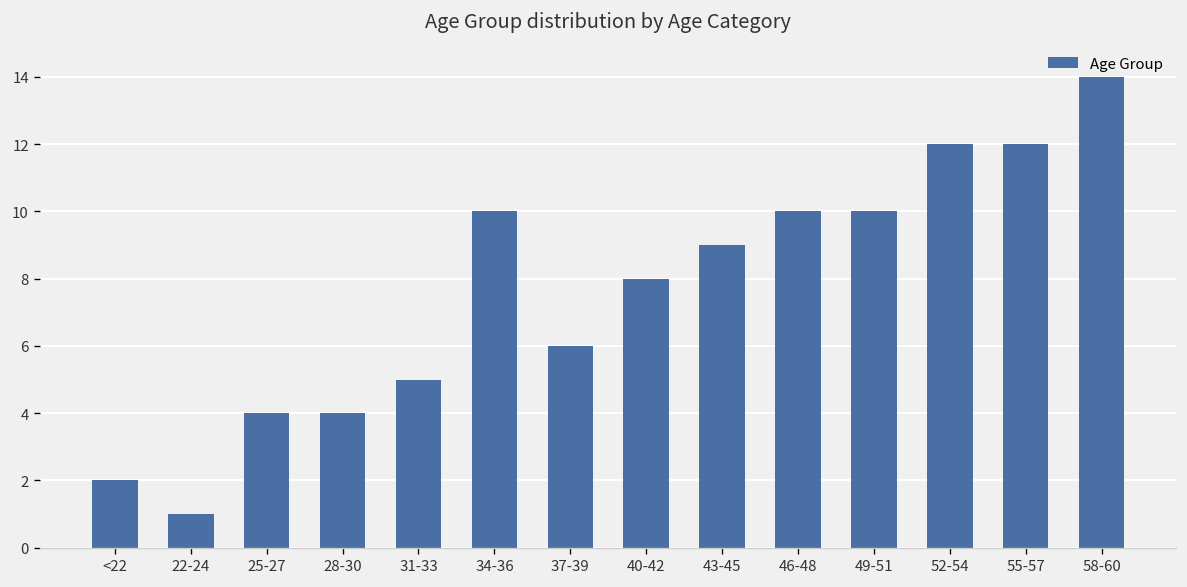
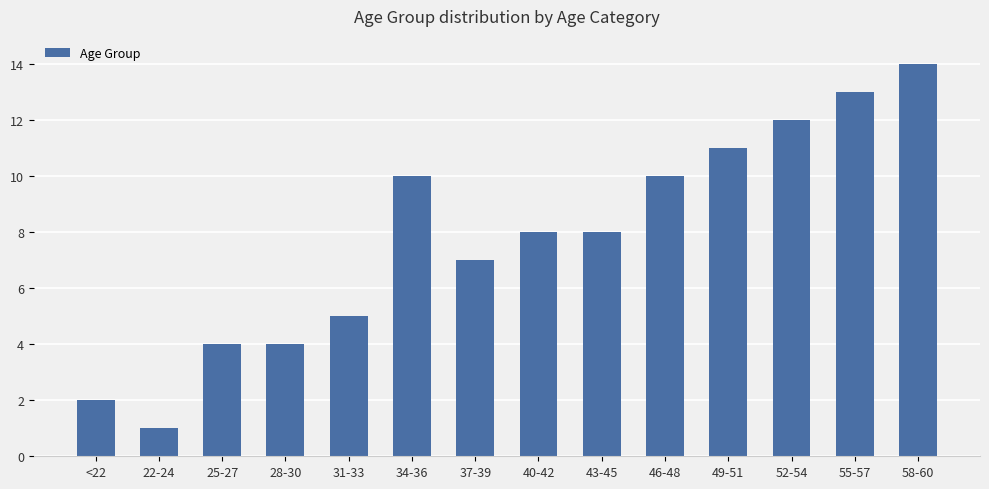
  {
    "<22": 2,
    "22-24": 1,
    "25-27": 4,
    "28-30": 4,
    "31-33": 5,
    "34-36": 10,
-   "37-39": 6,
+   "37-39": 7,
    "40-42": 8,
-   "43-45": 9,
+   "43-45": 8,
    "46-48": 10,
-   "49-51": 10,
+   "49-51": 11,
    "52-54": 12,
-   "55-57": 12,
+   "55-57": 13,
    "58-60": 14
  }
